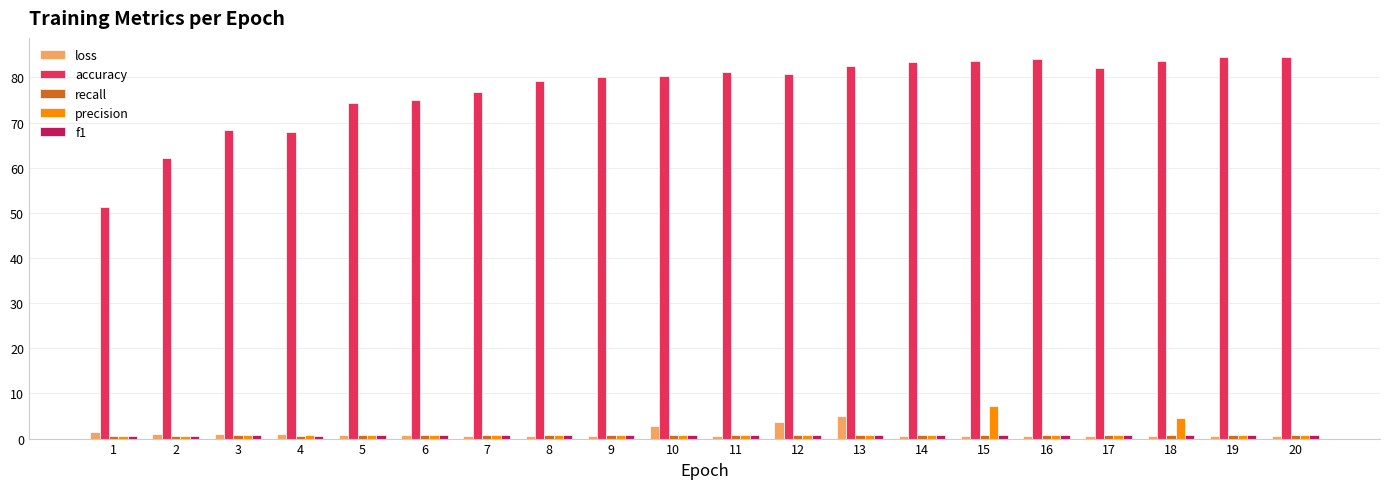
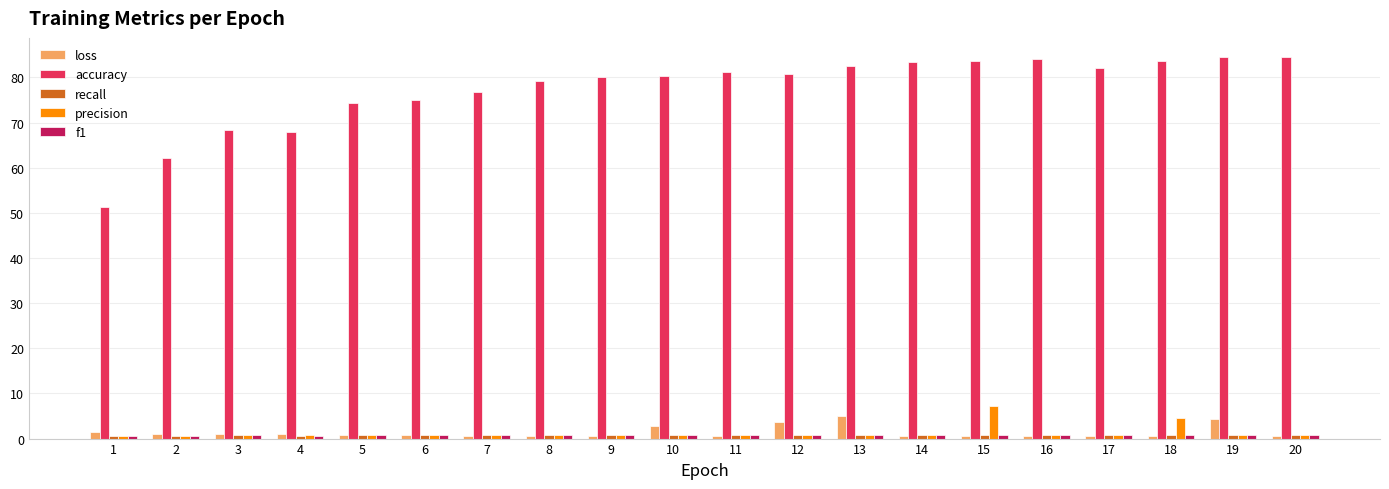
  {
    "loss": {
      "1": 1,
      "2": 1,
      "3": 1,
      "4": 1,
      "5": 1,
      "6": 1,
      "7": 1,
      "8": 1,
      "9": 1,
      "10": 3,
      "11": 1,
      "12": 4,
      "13": 5,
-     "19": 0
+     "19": 4
    },
    "recall": {
      "2": 1,
      "3": 1,
      "4": 1,
      "5": 1,
      "6": 1,
      "7": 1,
      "8": 1,
      "9": 1,
      "10": 1,
      "11": 1,
      "12": 1,
      "13": 1,
      "14": 1,
      "15": 1,
      "16": 1,
      "17": 1,
      "18": 1,
      "19": 1,
      "20": 1
    },
    "precision": {
      "1": 1,
      "2": 1,
      "3": 1,
      "4": 1,
      "5": 1,
      "6": 1,
      "7": 1,
      "8": 1,
      "9": 1,
      "10": 1,
      "11": 1,
      "12": 1,
      "13": 1,
      "14": 1,
      "15": 7,
      "16": 1,
      "17": 1,
      "18": 5,
      "19": 1,
      "20": 1
    }
  }
